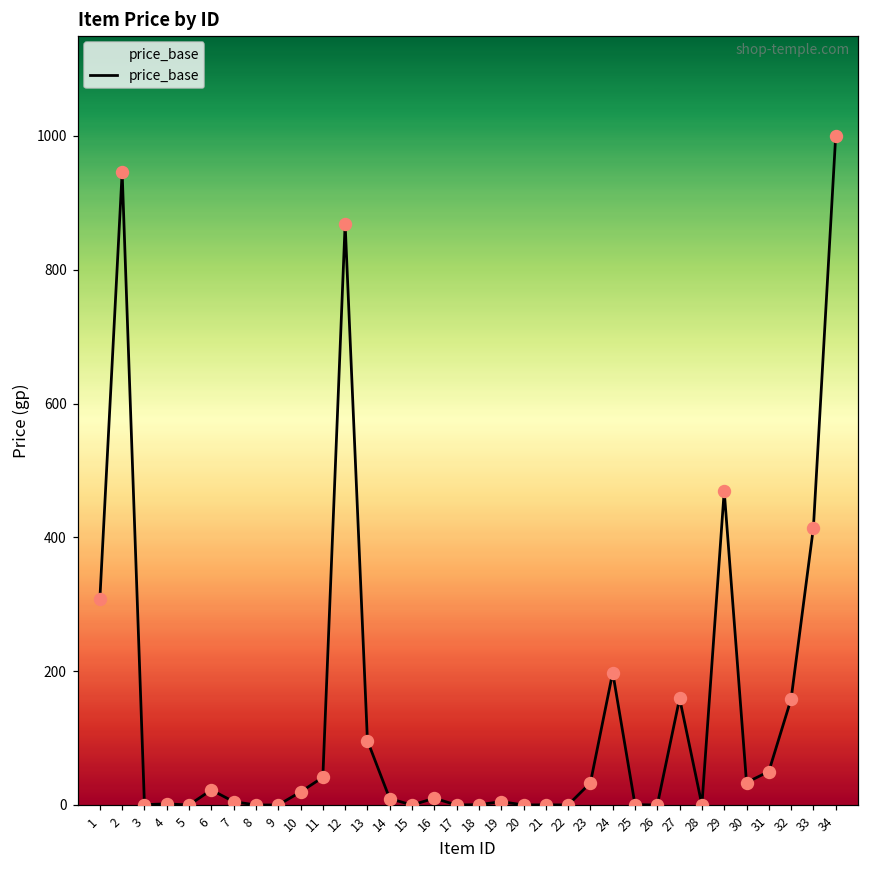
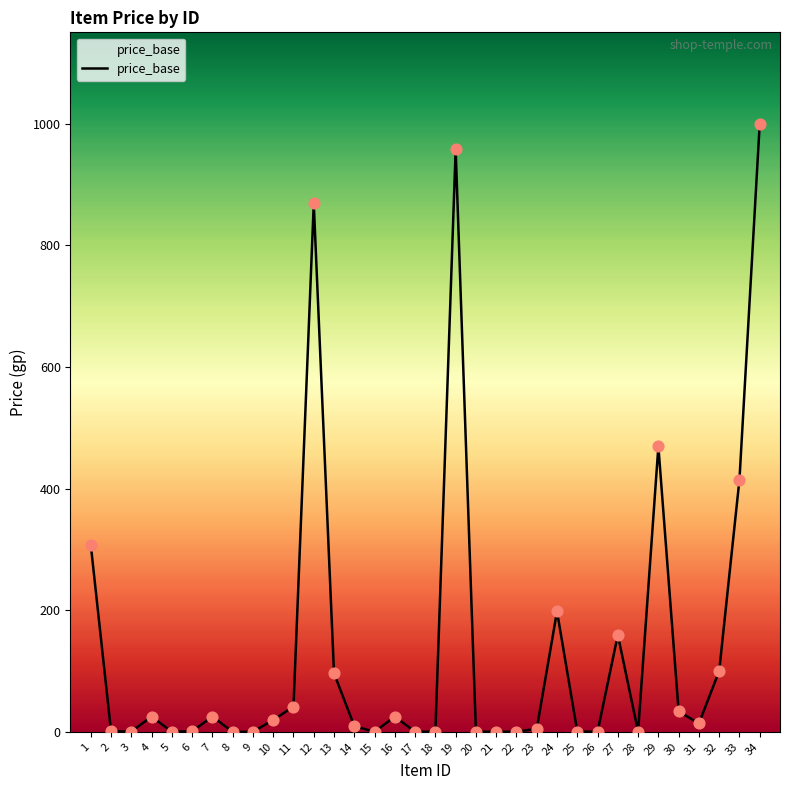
  {
    "1": 310,
-   "2": 950,
+   "2": 0,
    "3": 0,
-   "4": 0,
+   "4": 30,
    "5": 0,
-   "6": 20,
-   "7": 10,
+   "6": 0,
+   "7": 20,
    "8": 0,
    "9": 0,
    "10": 20,
    "11": 40,
    "12": 870,
    "13": 100,
    "14": 10,
    "15": 0,
-   "16": 10,
+   "16": 30,
    "17": 0,
    "18": 0,
-   "19": 10,
+   "19": 960,
    "20": 0,
    "21": 0,
    "22": 0,
-   "23": 30,
+   "23": 10,
    "24": 200,
    "25": 0,
    "26": 0,
    "27": 160,
    "28": 0,
    "29": 470,
    "30": 30,
-   "31": 50,
-   "32": 160,
+   "31": 10,
+   "32": 100,
    "33": 410,
    "34": 1000
  }
